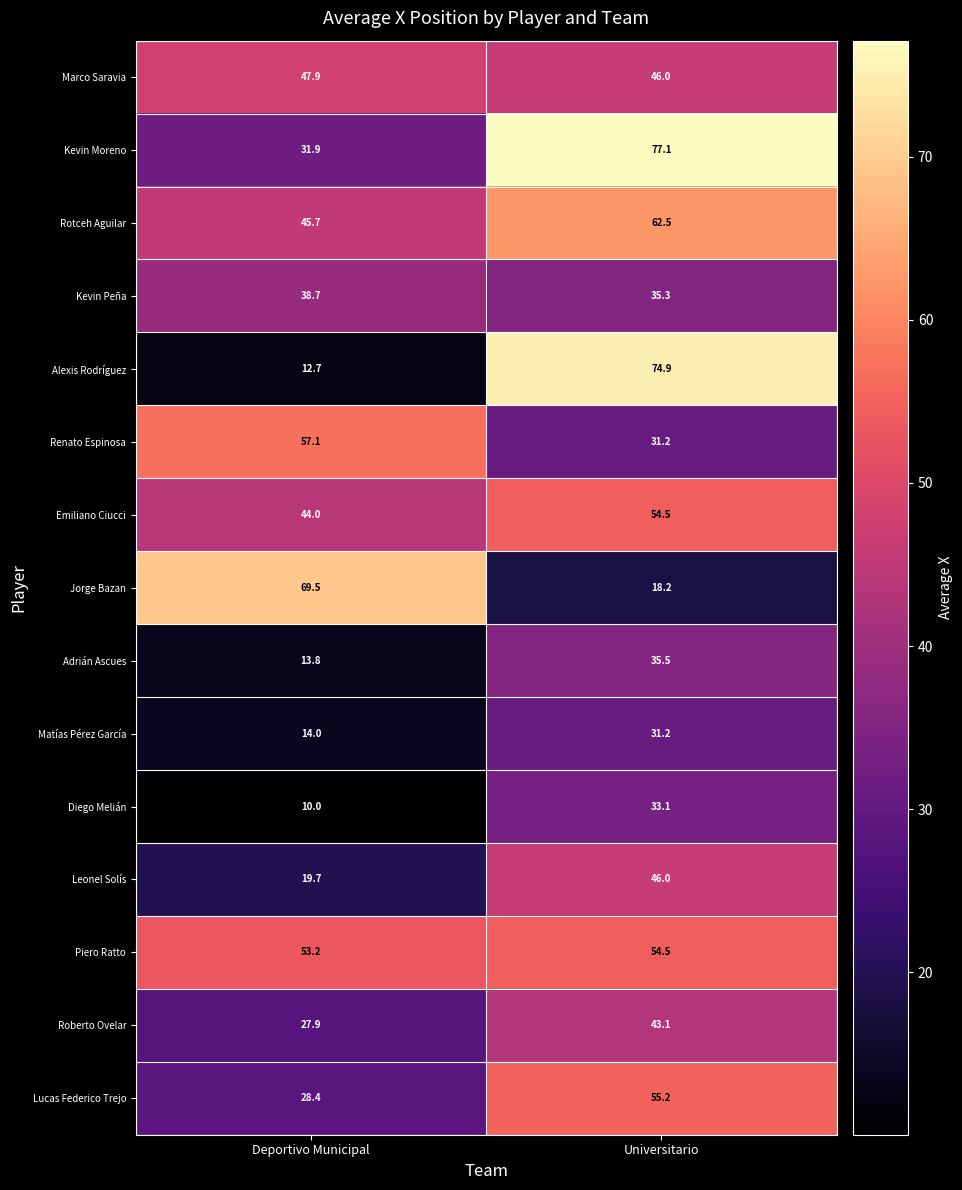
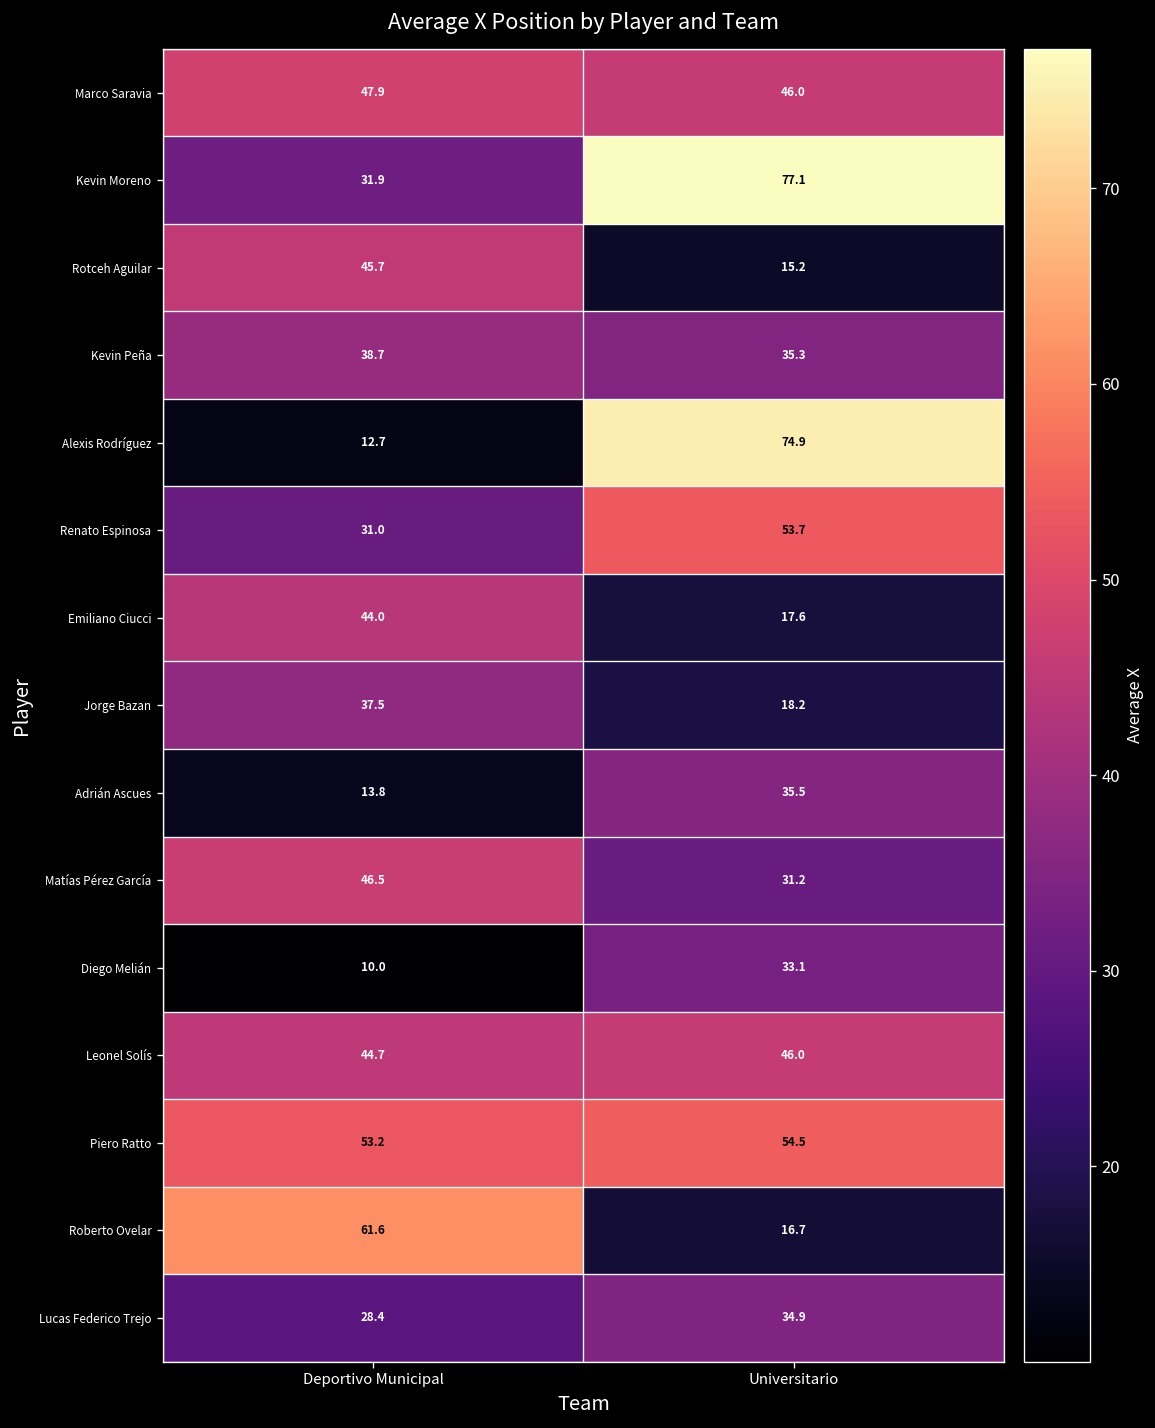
  {
    "Marco Saravia": {
      "Deportivo Municipal": 47.9,
      "Universitario": 46.0
    },
    "Kevin Moreno": {
      "Deportivo Municipal": 31.9,
      "Universitario": 77.1
    },
    "Rotceh Aguilar": {
      "Deportivo Municipal": 45.7,
-     "Universitario": 62.5
+     "Universitario": 15.2
    },
    "Kevin Peña": {
      "Deportivo Municipal": 38.7,
      "Universitario": 35.3
    },
    "Alexis Rodríguez": {
      "Deportivo Municipal": 12.7,
      "Universitario": 74.9
    },
    "Renato Espinosa": {
-     "Deportivo Municipal": 57.1,
-     "Universitario": 31.2
+     "Deportivo Municipal": 31.0,
+     "Universitario": 53.7
    },
    "Emiliano Ciucci": {
      "Deportivo Municipal": 44.0,
-     "Universitario": 54.5
+     "Universitario": 17.6
    },
    "Jorge Bazan": {
-     "Deportivo Municipal": 69.5,
+     "Deportivo Municipal": 37.5,
      "Universitario": 18.2
    },
    "Adrián Ascues": {
      "Deportivo Municipal": 13.8,
      "Universitario": 35.5
    },
    "Matías Pérez García": {
-     "Deportivo Municipal": 14.0,
+     "Deportivo Municipal": 46.5,
      "Universitario": 31.2
    },
    "Diego Melián": {
      "Deportivo Municipal": 10.0,
      "Universitario": 33.1
    },
    "Leonel Solís": {
-     "Deportivo Municipal": 19.7,
+     "Deportivo Municipal": 44.7,
      "Universitario": 46.0
    },
    "Piero Ratto": {
      "Deportivo Municipal": 53.2,
      "Universitario": 54.5
    },
    "Roberto Ovelar": {
-     "Deportivo Municipal": 27.9,
-     "Universitario": 43.1
+     "Deportivo Municipal": 61.6,
+     "Universitario": 16.7
    },
    "Lucas Federico Trejo": {
      "Deportivo Municipal": 28.4,
-     "Universitario": 55.2
+     "Universitario": 34.9
    }
  }
